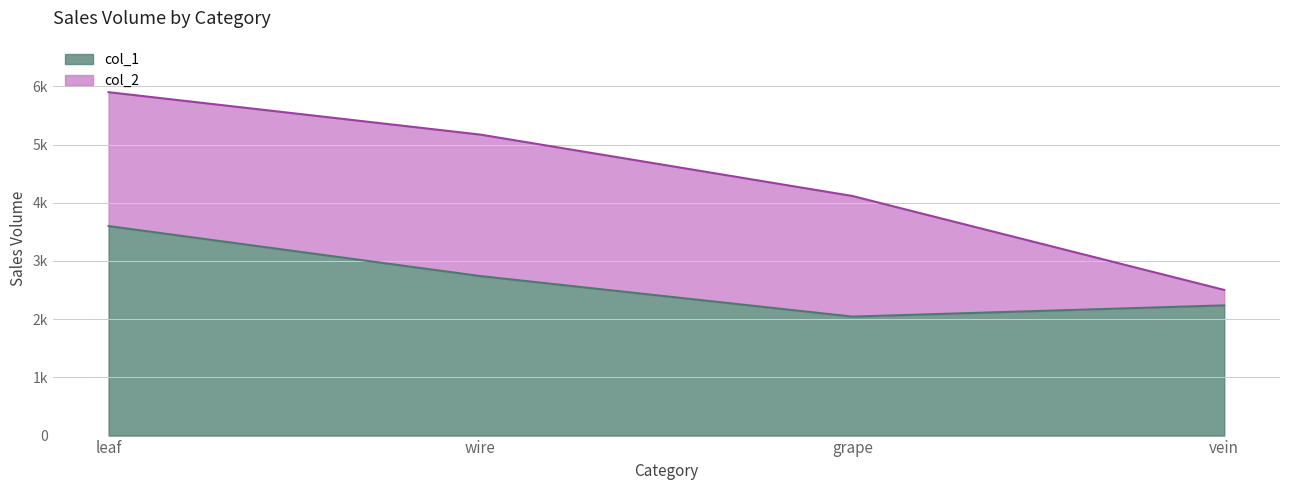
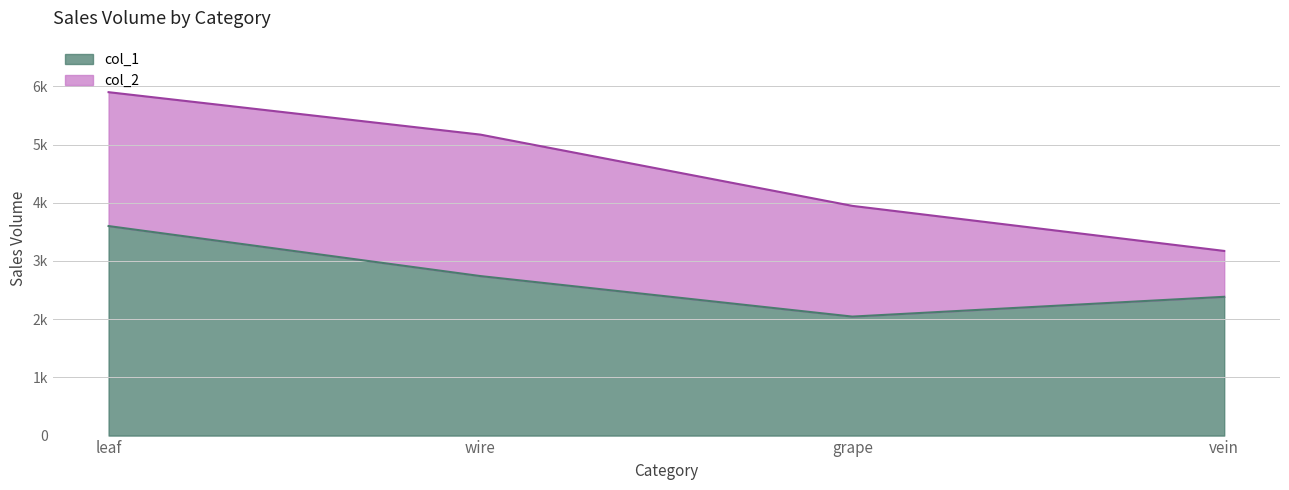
  {
    "col_1": {
      "leaf": 3600,
      "wire": 2700,
      "grape": 2000,
-     "vein": 2200
+     "vein": 2400
    },
    "col_2": {
      "leaf": 2300,
      "wire": 2400,
-     "grape": 2100,
-     "vein": 300
+     "grape": 1900,
+     "vein": 800
    }
  }
